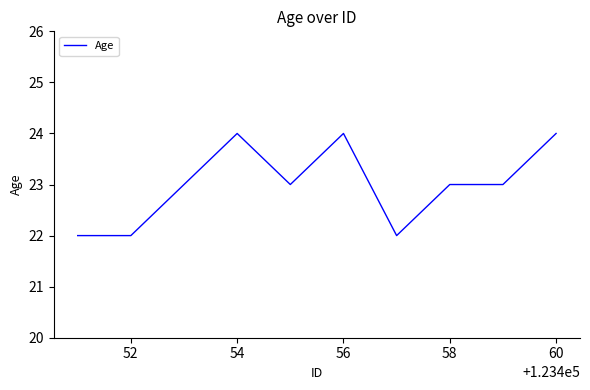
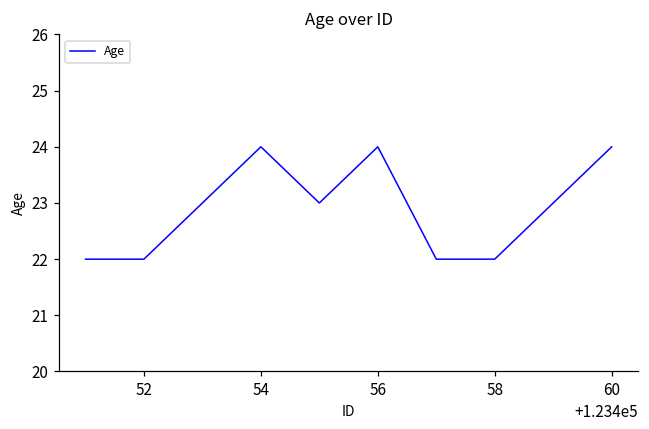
  {
    "52": 22,
    "54": 24,
    "56": 24,
-   "58": 23,
+   "58": 22,
    "60": 24
  }
